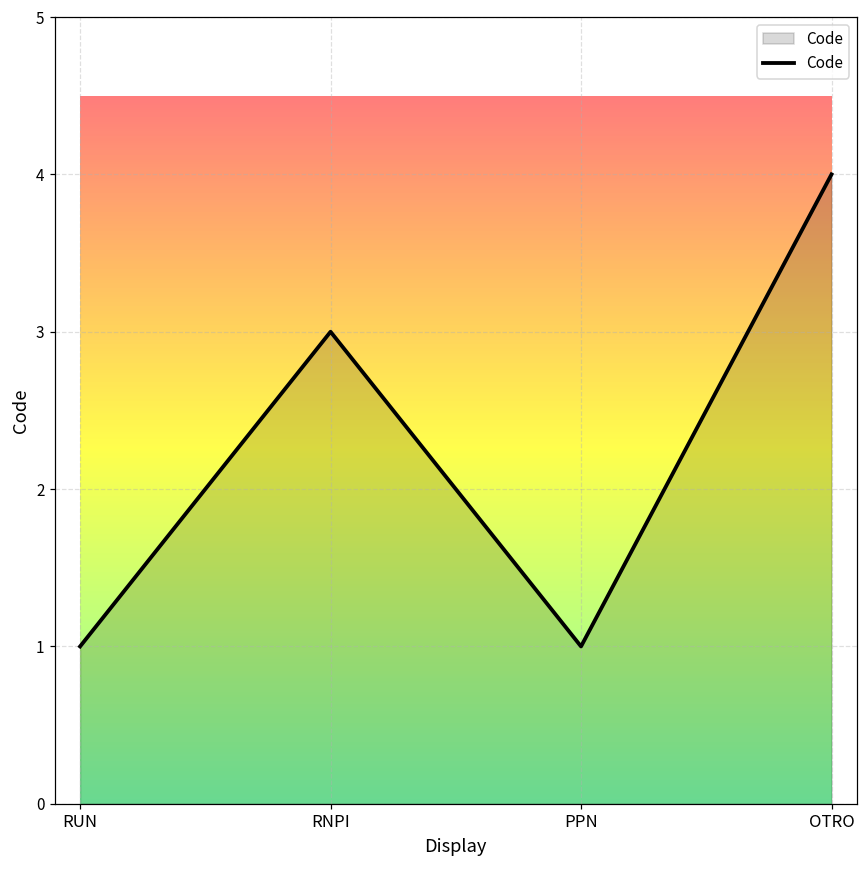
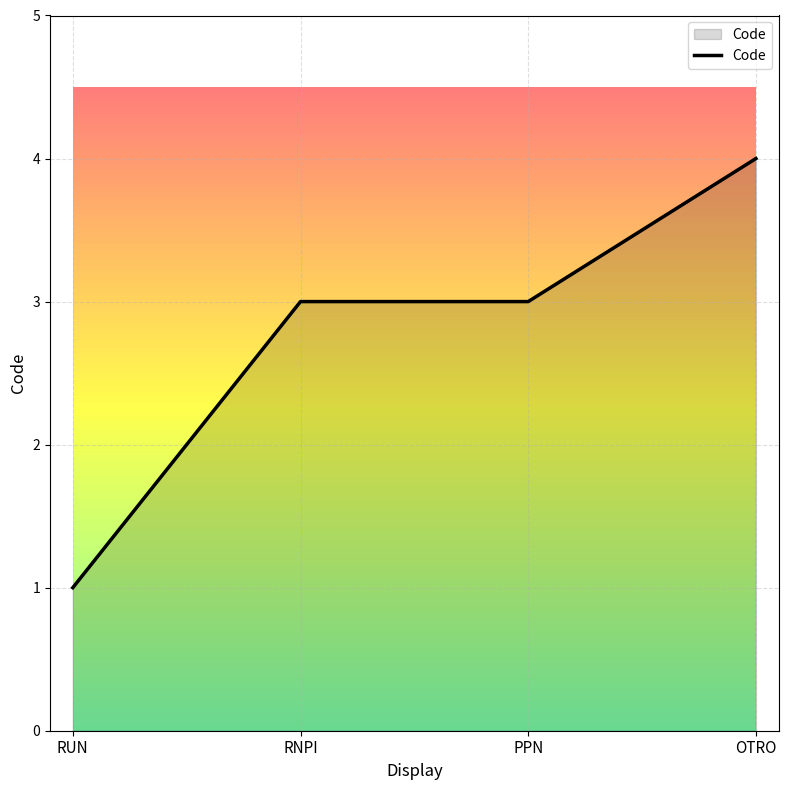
  {
    "RUN": 1,
    "RNPI": 3,
-   "PPN": 1,
+   "PPN": 3,
    "OTRO": 4
  }
